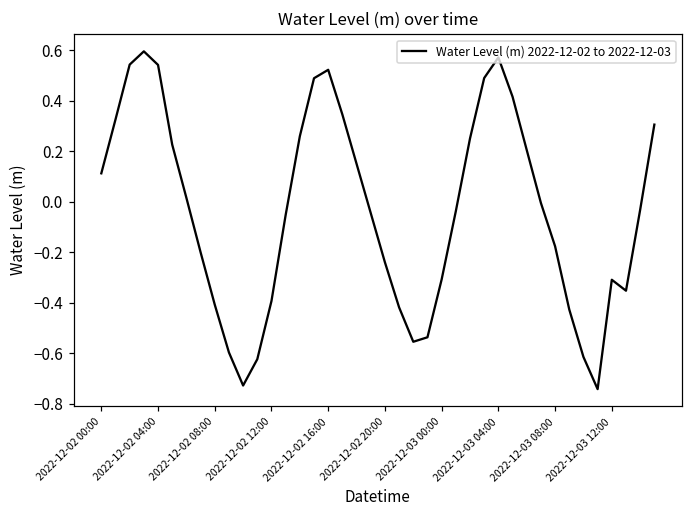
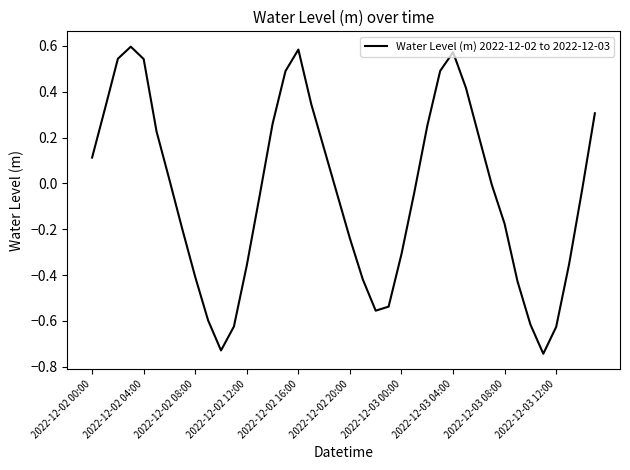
  {
    "2022-12-02 00:00": 0.11,
    "2022-12-02 04:00": 0.54,
    "2022-12-02 08:00": -0.41,
-   "2022-12-02 12:00": -0.39,
-   "2022-12-02 16:00": 0.52,
+   "2022-12-02 12:00": -0.36,
+   "2022-12-02 16:00": 0.58,
    "2022-12-02 20:00": -0.24,
    "2022-12-03 00:00": -0.31,
    "2022-12-03 08:00": -0.18,
-   "2022-12-03 12:00": -0.31
+   "2022-12-03 12:00": -0.63
  }
